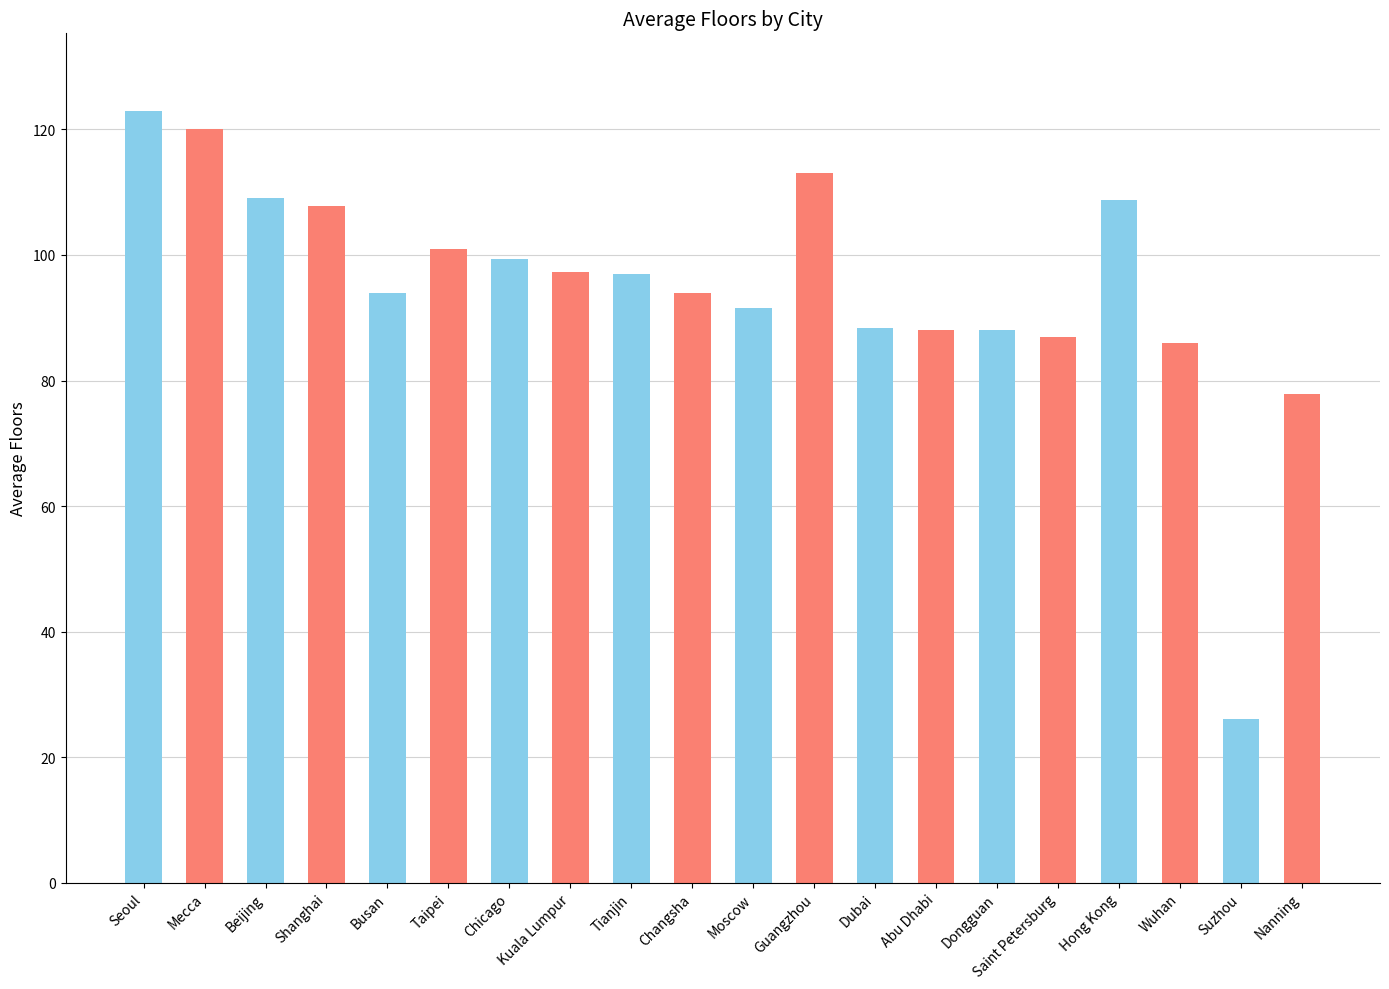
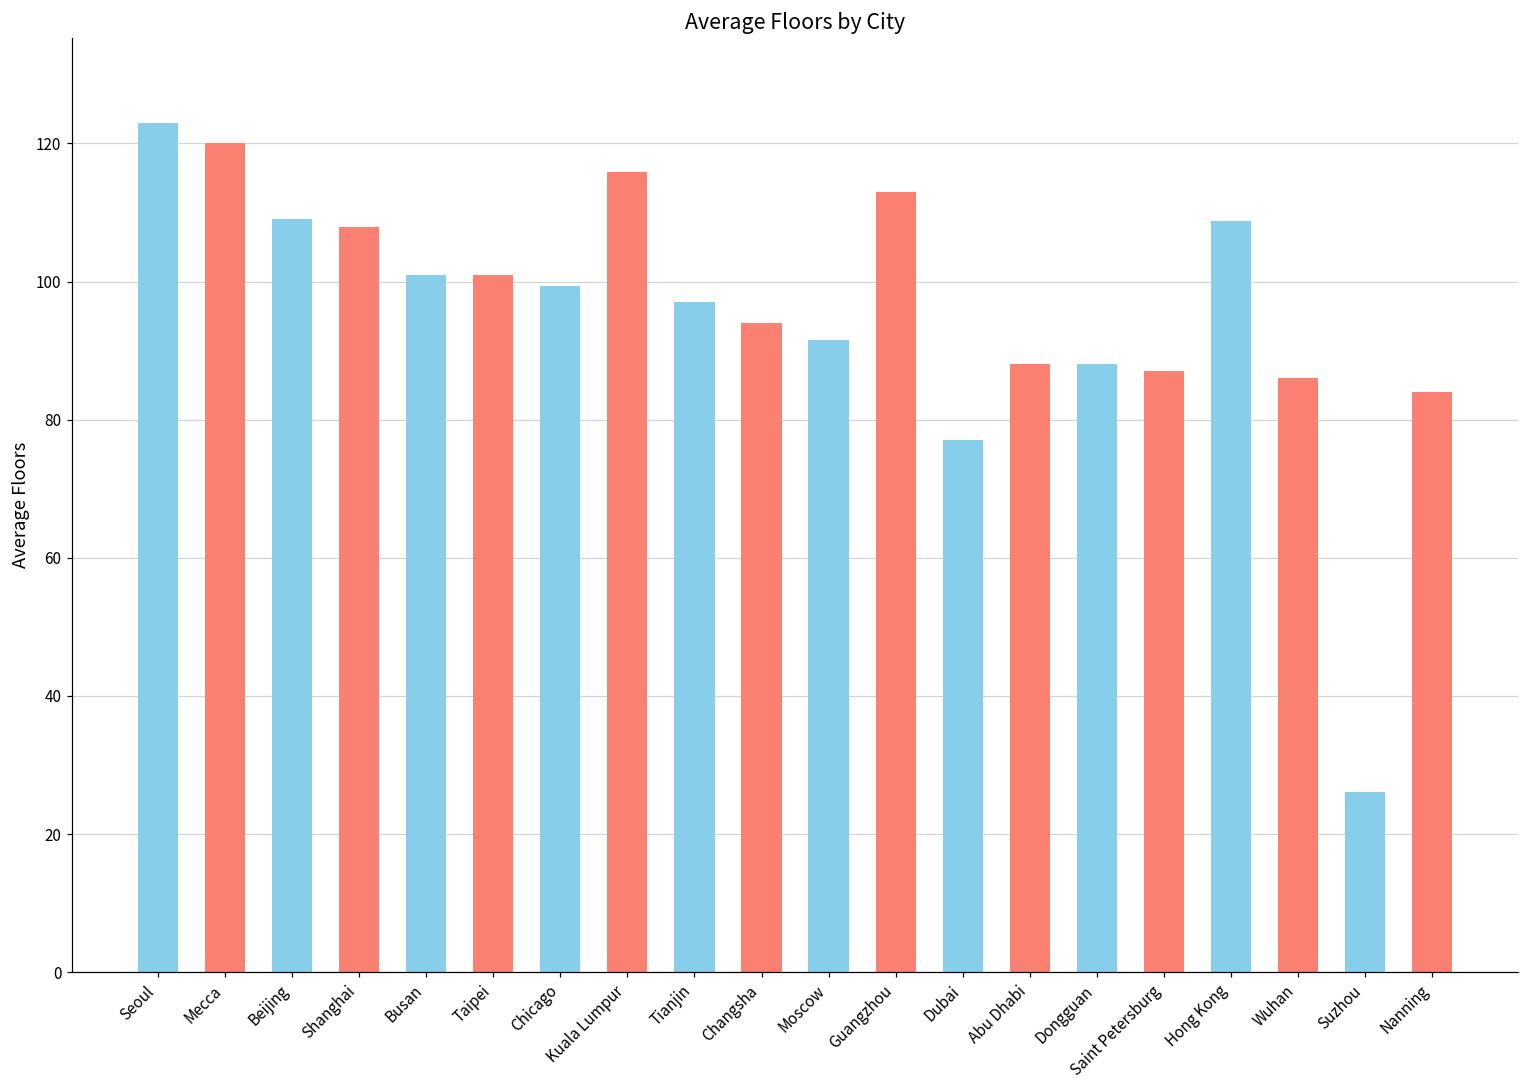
  {
    "Seoul": 123,
    "Mecca": 120,
    "Beijing": 109,
    "Shanghai": 108,
-   "Busan": 94,
+   "Busan": 101,
    "Taipei": 101,
    "Chicago": 99,
-   "Kuala Lumpur": 97,
+   "Kuala Lumpur": 116,
    "Tianjin": 97,
    "Changsha": 94,
    "Moscow": 92,
    "Guangzhou": 113,
-   "Dubai": 88,
+   "Dubai": 77,
    "Abu Dhabi": 88,
    "Dongguan": 88,
    "Saint Petersburg": 87,
    "Hong Kong": 109,
    "Wuhan": 86,
    "Suzhou": 26,
-   "Nanning": 78
+   "Nanning": 84
  }
